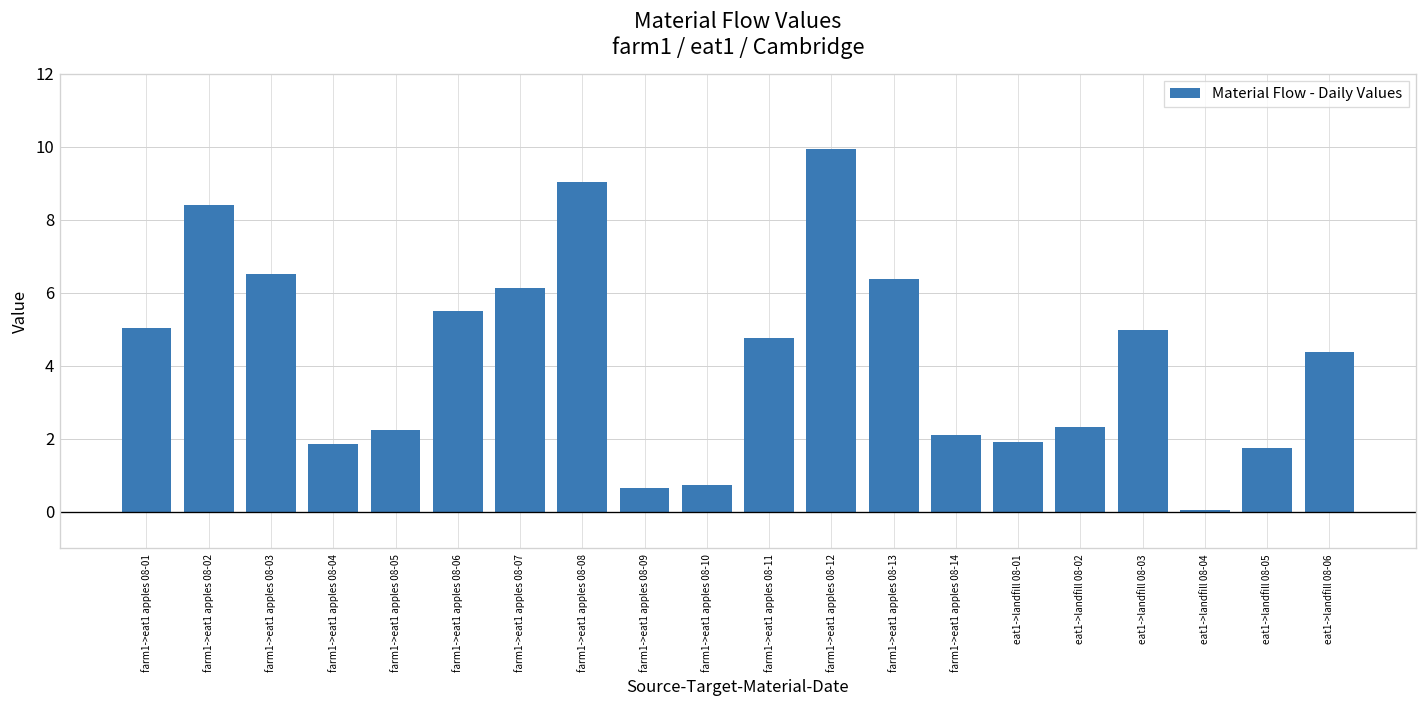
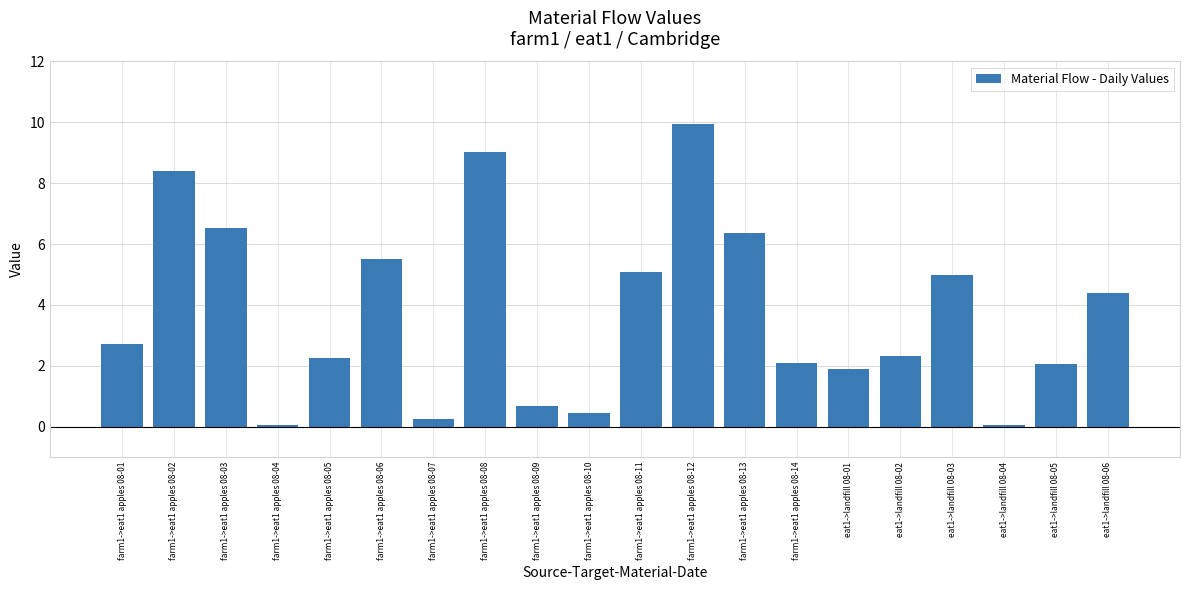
  {
-   "farm1->eat1 apples 08-01": 5.0,
+   "farm1->eat1 apples 08-01": 2.7,
    "farm1->eat1 apples 08-02": 8.4,
    "farm1->eat1 apples 08-03": 6.5,
-   "farm1->eat1 apples 08-04": 1.9,
+   "farm1->eat1 apples 08-04": 0.1,
    "farm1->eat1 apples 08-05": 2.3,
    "farm1->eat1 apples 08-06": 5.5,
-   "farm1->eat1 apples 08-07": 6.1,
+   "farm1->eat1 apples 08-07": 0.2,
    "farm1->eat1 apples 08-08": 9.0,
    "farm1->eat1 apples 08-09": 0.7,
-   "farm1->eat1 apples 08-10": 0.7,
-   "farm1->eat1 apples 08-11": 4.8,
+   "farm1->eat1 apples 08-10": 0.4,
+   "farm1->eat1 apples 08-11": 5.1,
    "farm1->eat1 apples 08-12": 9.9,
    "farm1->eat1 apples 08-13": 6.4,
    "farm1->eat1 apples 08-14": 2.1,
    "eat1->landfill 08-01": 1.9,
    "eat1->landfill 08-02": 2.3,
    "eat1->landfill 08-03": 5.0,
-   "eat1->landfill 08-05": 1.8,
+   "eat1->landfill 08-05": 2.0,
    "eat1->landfill 08-06": 4.4
  }
